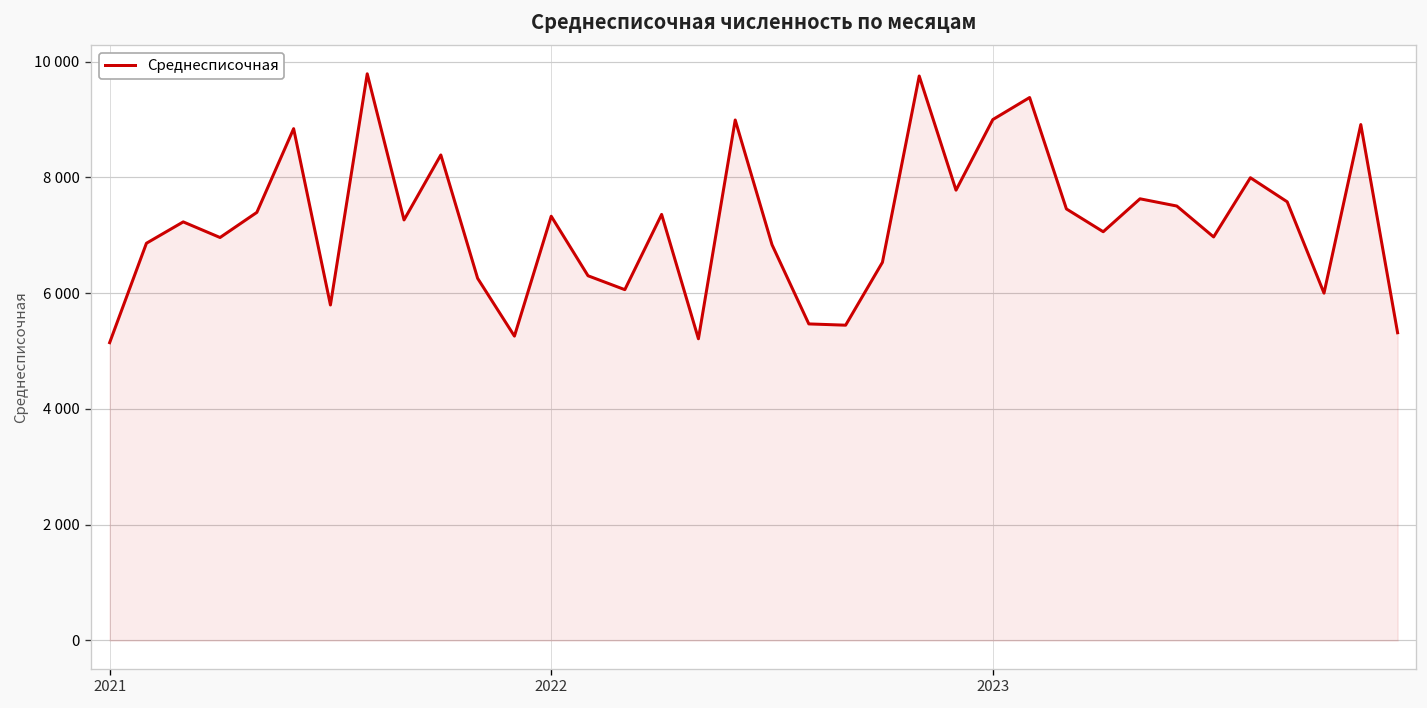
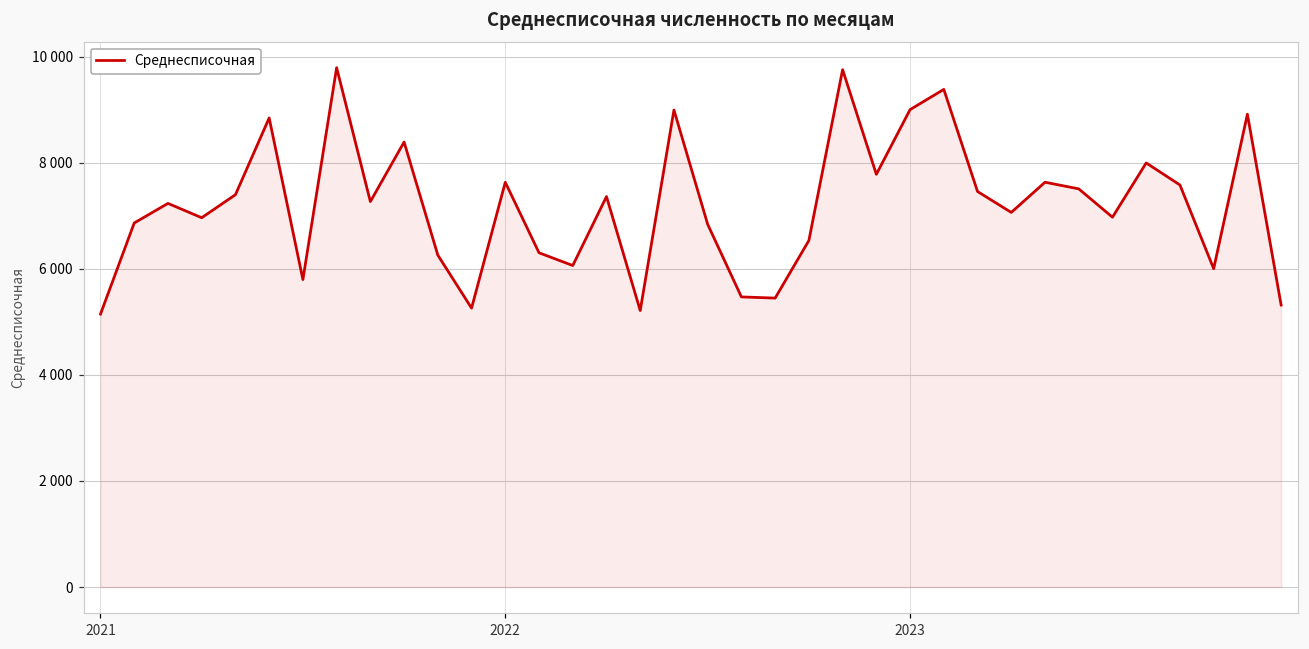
  {
    "2021": 5100,
-   "2022": 7300,
+   "2022": 7600,
    "2023": 9000
  }
